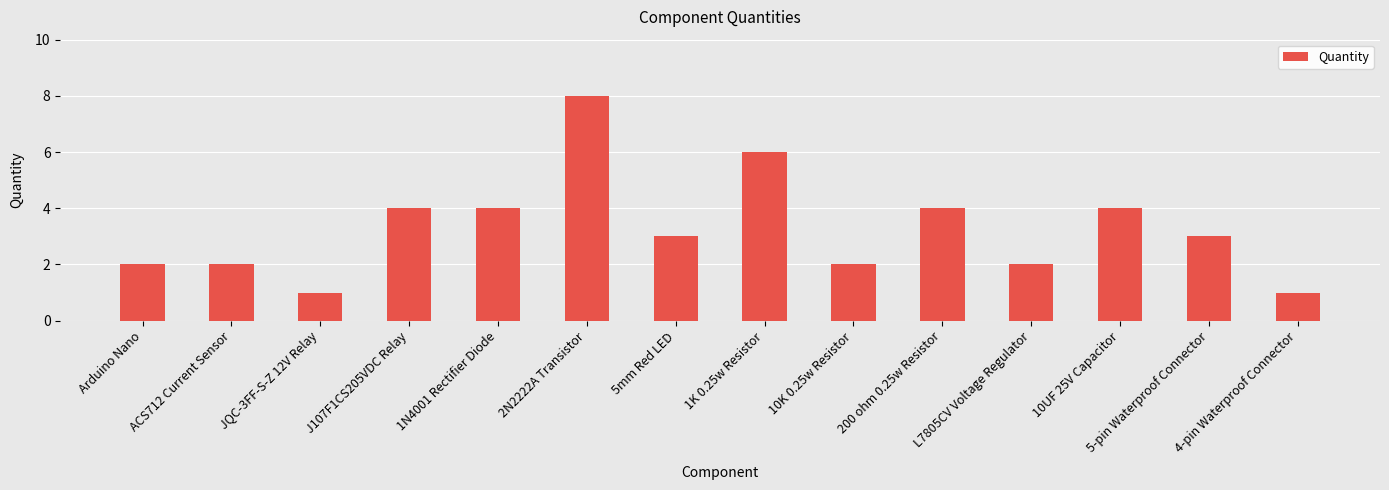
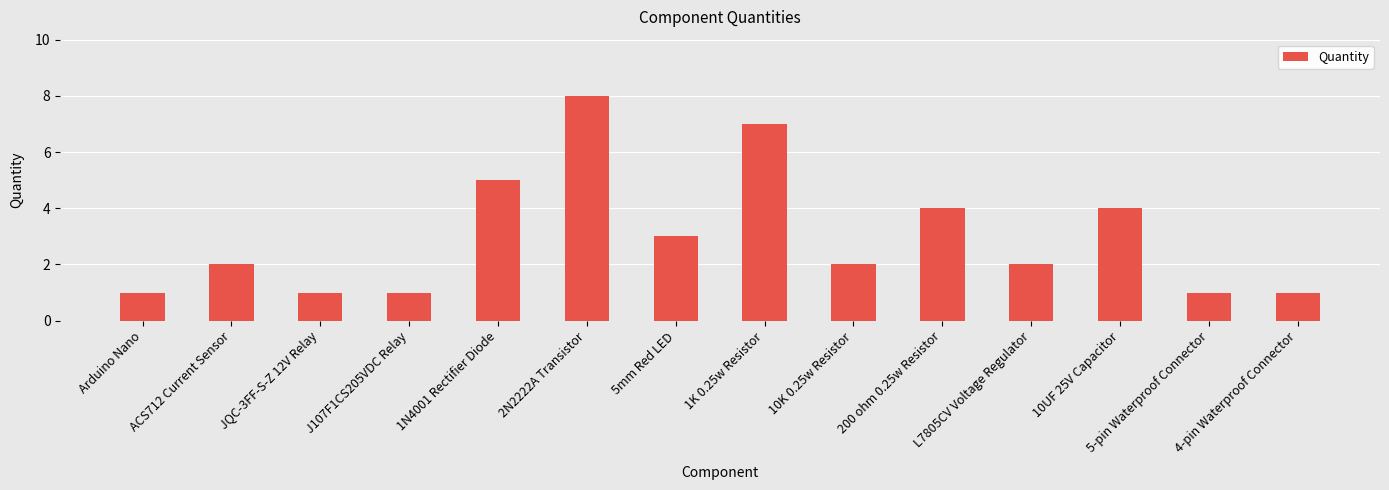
  {
-   "Arduino Nano": 2,
+   "Arduino Nano": 1,
    "ACS712 Current Sensor": 2,
    "JQC-3FF-S-Z 12V Relay": 1,
-   "J107F1CS205VDC Relay": 4,
-   "1N4001 Rectifier Diode": 4,
+   "J107F1CS205VDC Relay": 1,
+   "1N4001 Rectifier Diode": 5,
    "2N2222A Transistor": 8,
    "5mm Red LED": 3,
-   "1K 0.25w Resistor": 6,
+   "1K 0.25w Resistor": 7,
    "10K 0.25w Resistor": 2,
    "200 ohm 0.25w Resistor": 4,
    "L7805CV Voltage Regulator": 2,
    "10UF 25V Capacitor": 4,
-   "5-pin Waterproof Connector": 3,
+   "5-pin Waterproof Connector": 1,
    "4-pin Waterproof Connector": 1
  }
